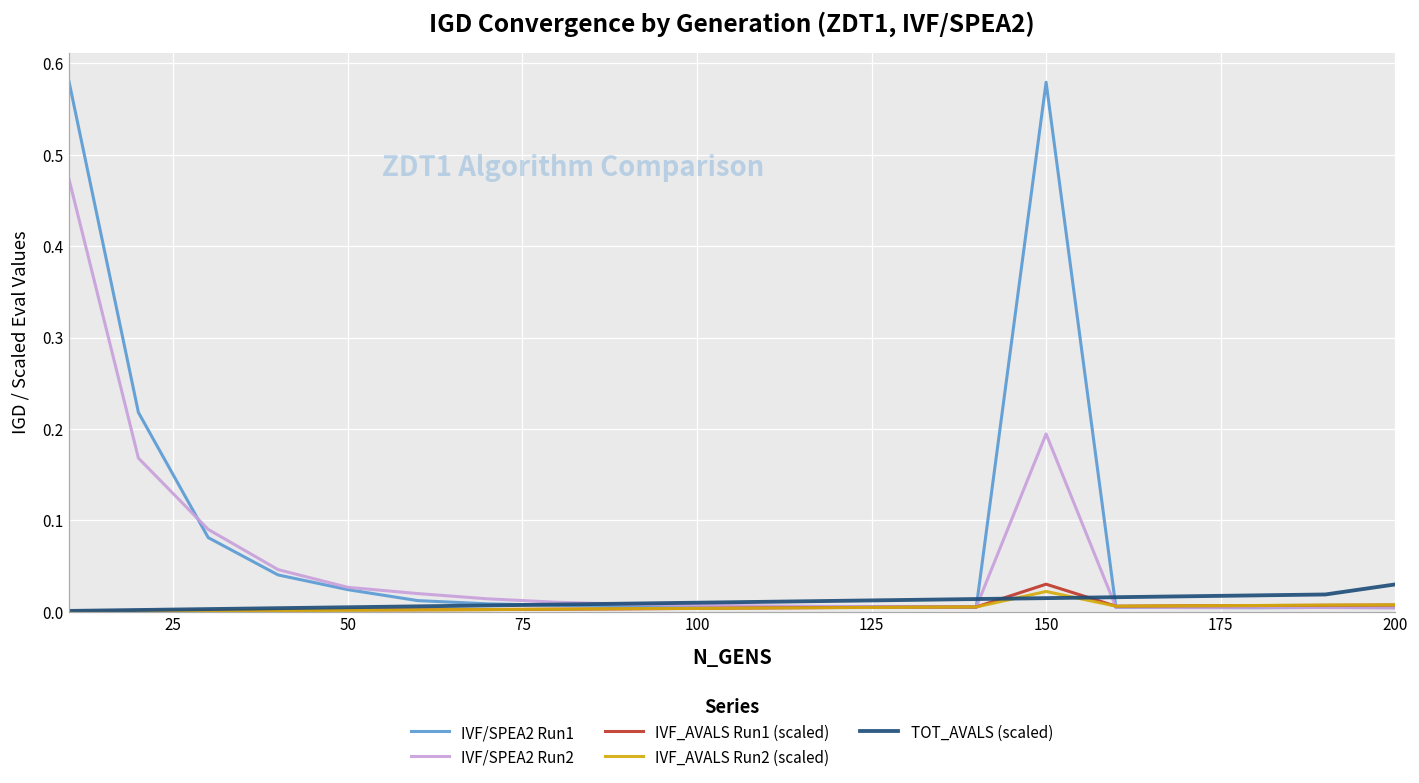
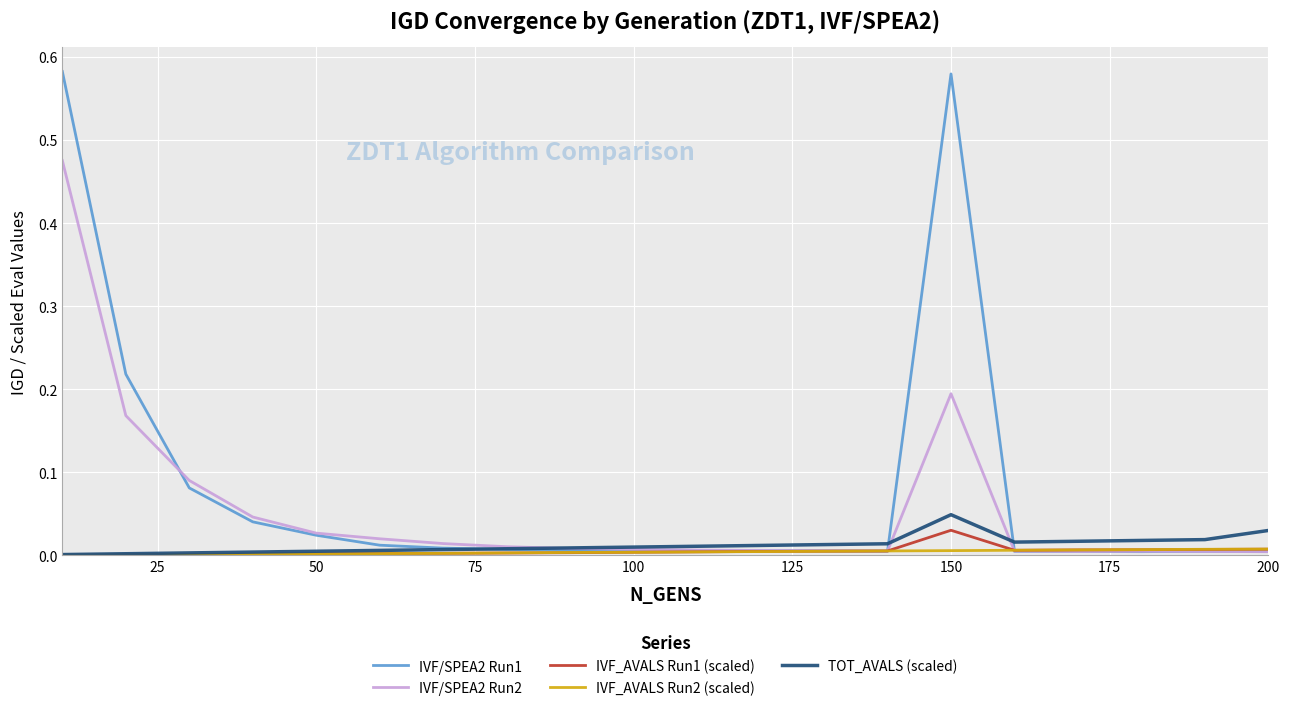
  {
    "IVF/SPEA2 Run1": {
      "150": 0.58
    },
    "IVF/SPEA2 Run2": {
      "150": 0.19
    },
    "IVF_AVALS Run1 (scaled)": {
      "150": 0.03
    },
    "IVF_AVALS Run2 (scaled)": {
-     "150": 0.02
+     "150": 0.01
    },
    "TOT_AVALS (scaled)": {
-     "150": 0.02,
+     "150": 0.05,
      "200": 0.03
    }
  }
